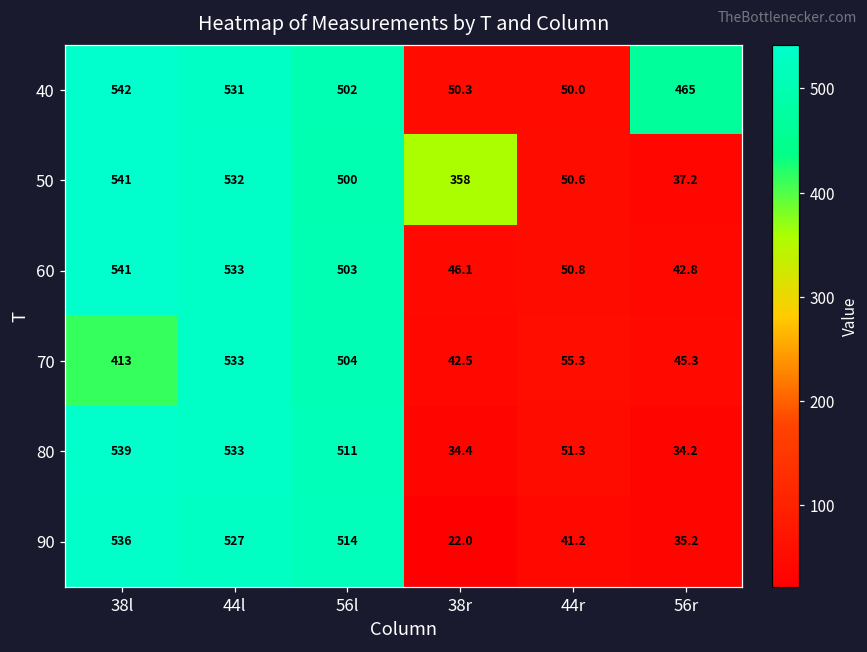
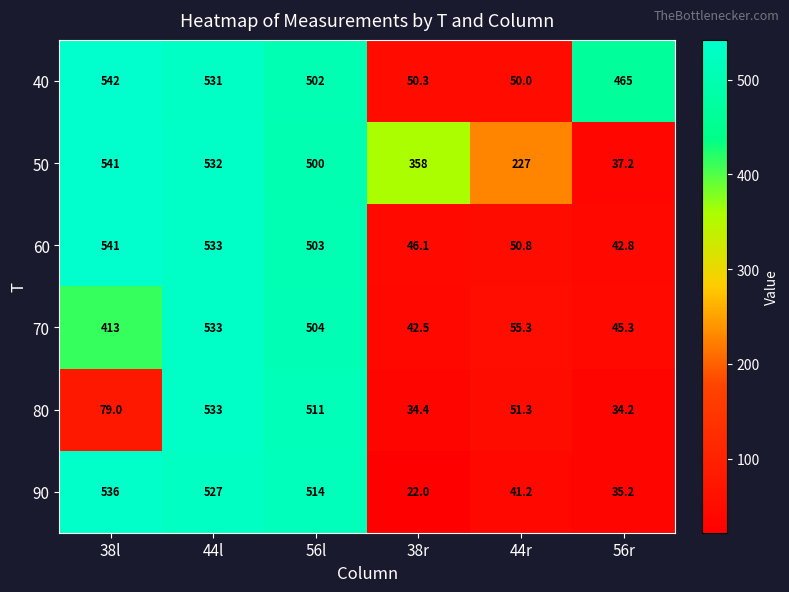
  {
    "40": {
      "38l": 542,
      "44l": 531,
      "56l": 502,
      "38r": 50.3,
      "44r": 50.0,
      "56r": 465
    },
    "50": {
      "38l": 541,
      "44l": 532,
      "56l": 500,
      "38r": 358,
-     "44r": 50.6,
+     "44r": 227,
      "56r": 37.2
    },
    "60": {
      "38l": 541,
      "44l": 533,
      "56l": 503,
      "38r": 46.1,
      "44r": 50.8,
      "56r": 42.8
    },
    "70": {
      "38l": 413,
      "44l": 533,
      "56l": 504,
      "38r": 42.5,
      "44r": 55.3,
      "56r": 45.3
    },
    "80": {
-     "38l": 539,
+     "38l": 79.0,
      "44l": 533,
      "56l": 511,
      "38r": 34.4,
      "44r": 51.3,
      "56r": 34.2
    },
    "90": {
      "38l": 536,
      "44l": 527,
      "56l": 514,
      "38r": 22.0,
      "44r": 41.2,
      "56r": 35.2
    }
  }
